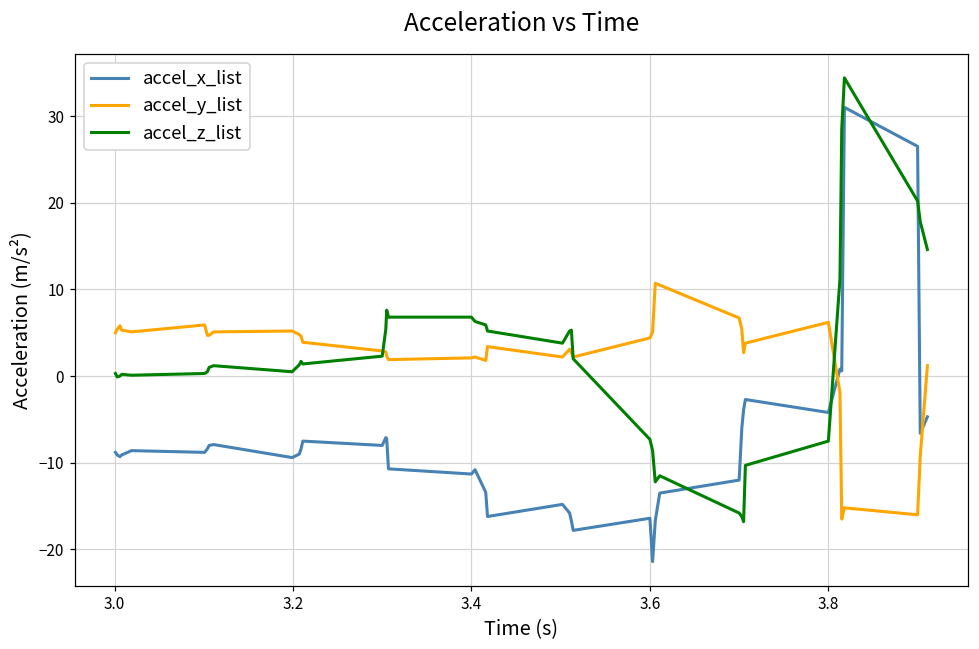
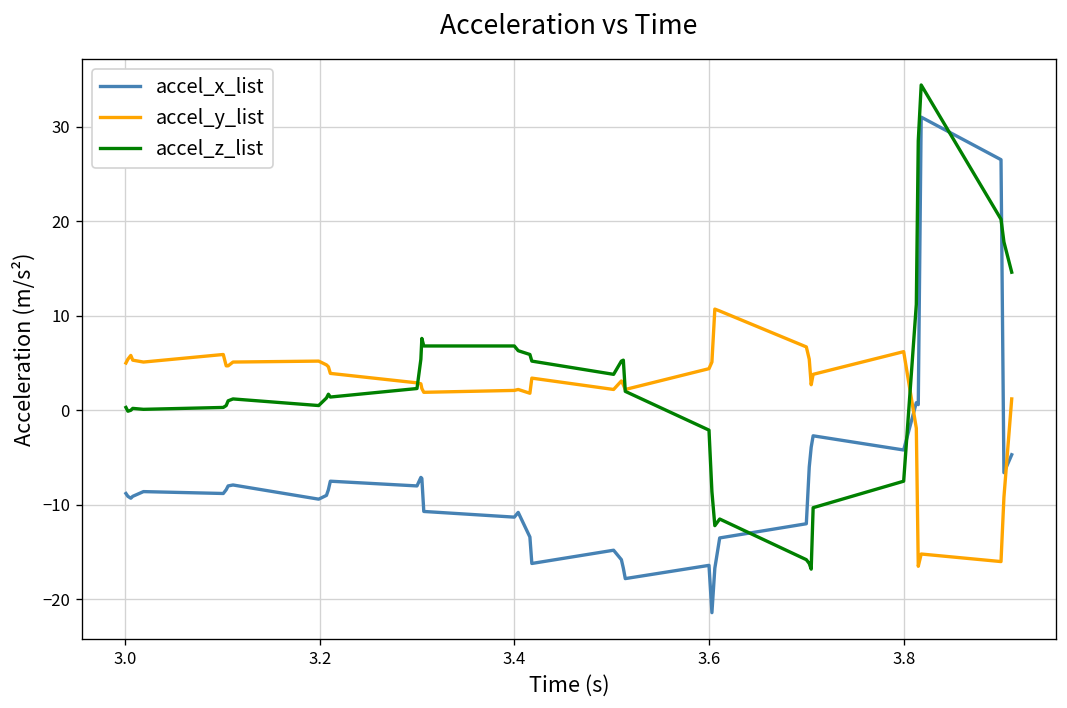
  {
    "accel_x_list": {
      "3.4": -11,
      "3.6": -16,
      "3.8": -4
    },
    "accel_y_list": {
      "3.4": 2,
      "3.6": 4,
      "3.8": 6
    },
    "accel_z_list": {
      "3.4": 7,
-     "3.6": -7,
+     "3.6": -2,
      "3.8": -8
    }
  }
